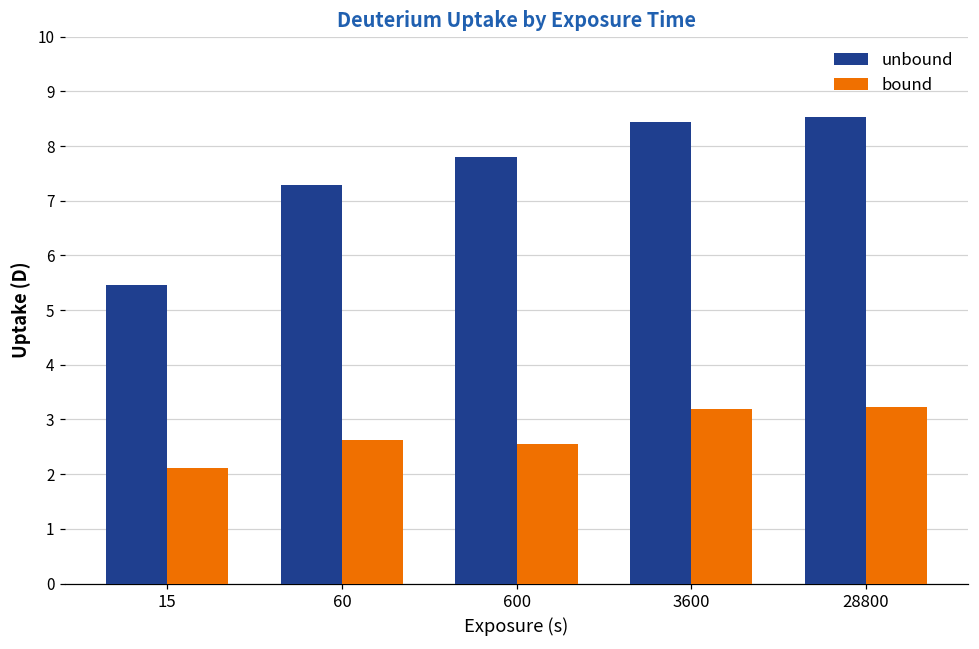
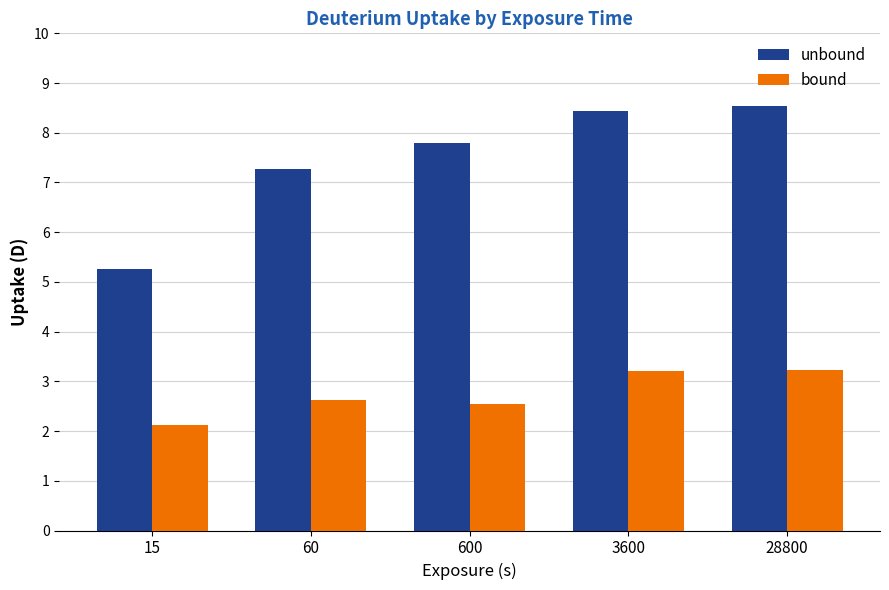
  {
    "unbound": {
-     "15": 5.5,
+     "15": 5.3,
      "60": 7.3,
      "600": 7.8,
      "3600": 8.4,
      "28800": 8.5
    },
    "bound": {
      "15": 2.1,
      "60": 2.6,
      "600": 2.6,
      "3600": 3.2,
      "28800": 3.2
    }
  }
